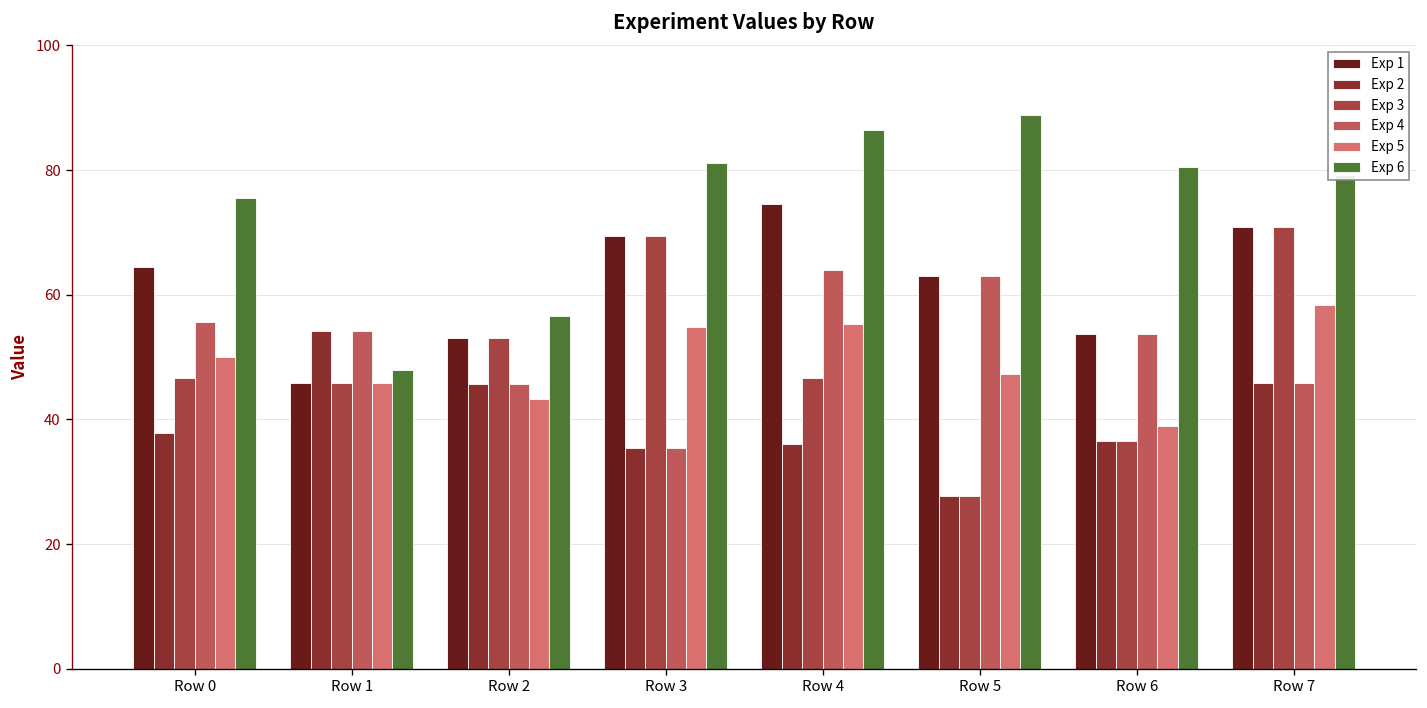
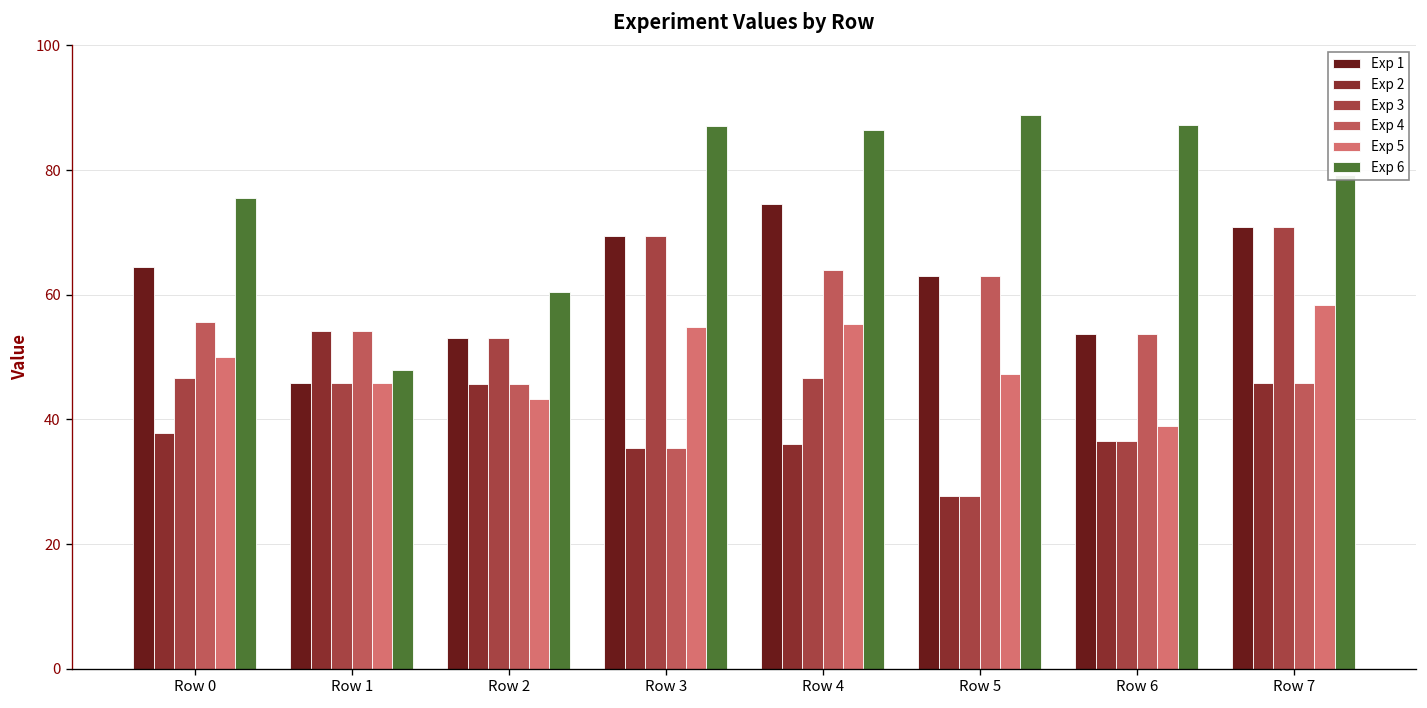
  {
    "Exp 6": {
      "Row 0": 76,
      "Row 1": 48,
-     "Row 2": 57,
-     "Row 3": 81,
+     "Row 2": 60,
+     "Row 3": 87,
      "Row 4": 86,
      "Row 5": 89,
-     "Row 6": 80,
+     "Row 6": 87,
      "Row 7": 79
    }
  }
